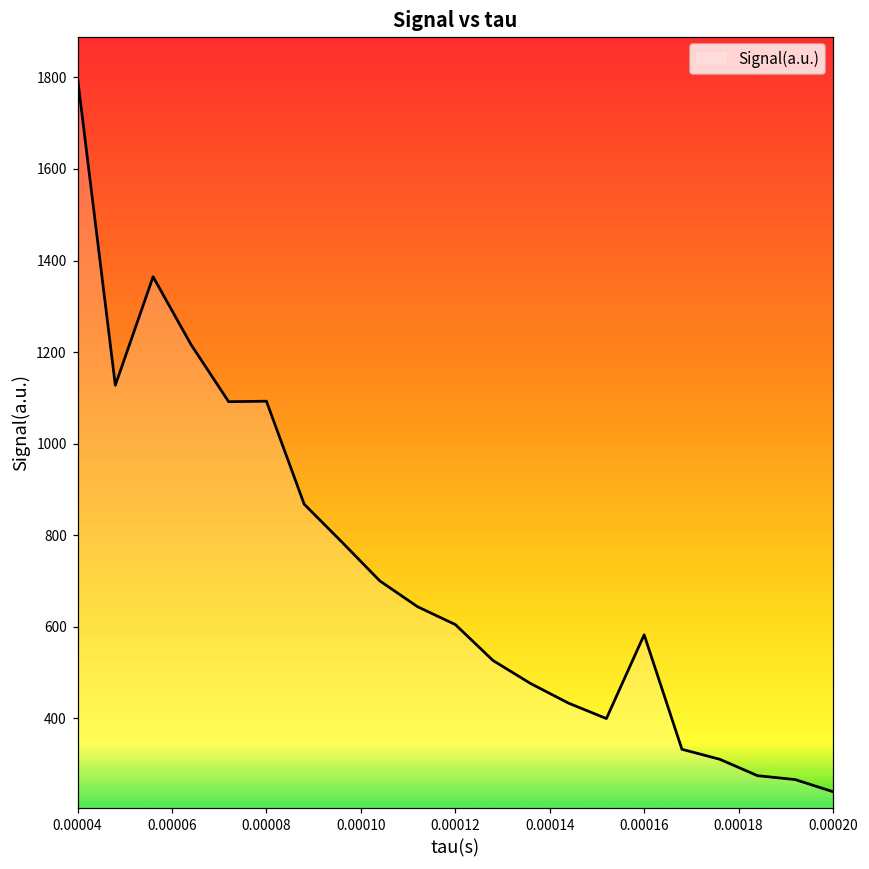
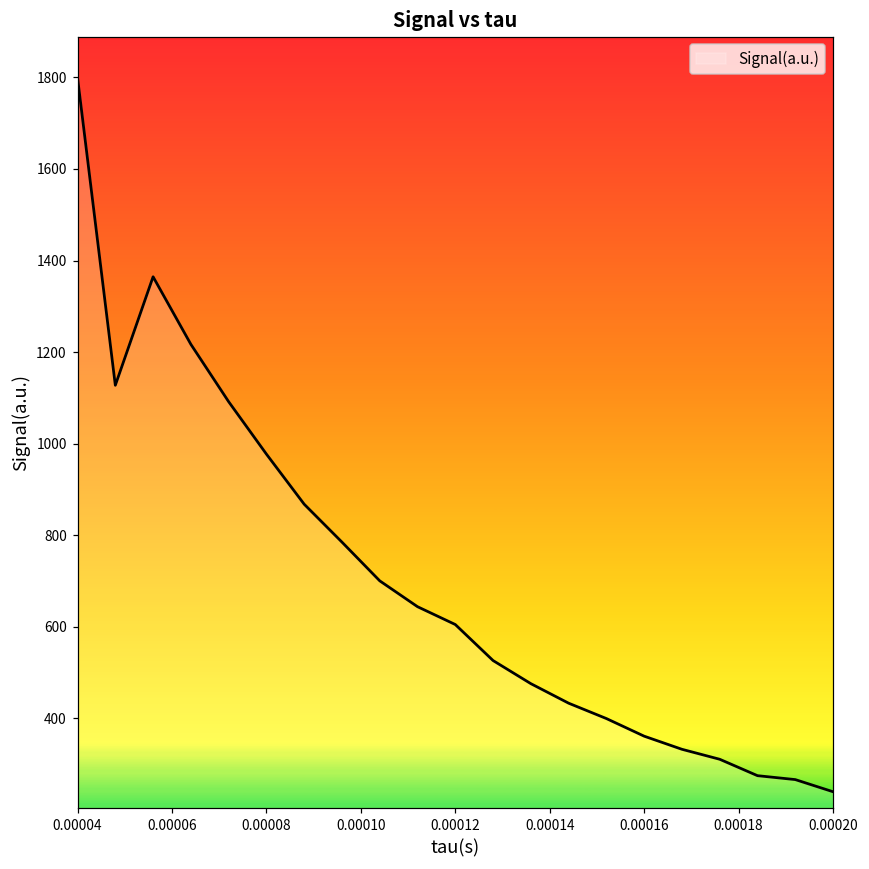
  {
    "0.00004": 1800,
-   "0.00008": 1090,
+   "0.00008": 980,
    "0.00012": 600,
-   "0.00016": 580,
+   "0.00016": 360,
    "0.00020": 240
  }
